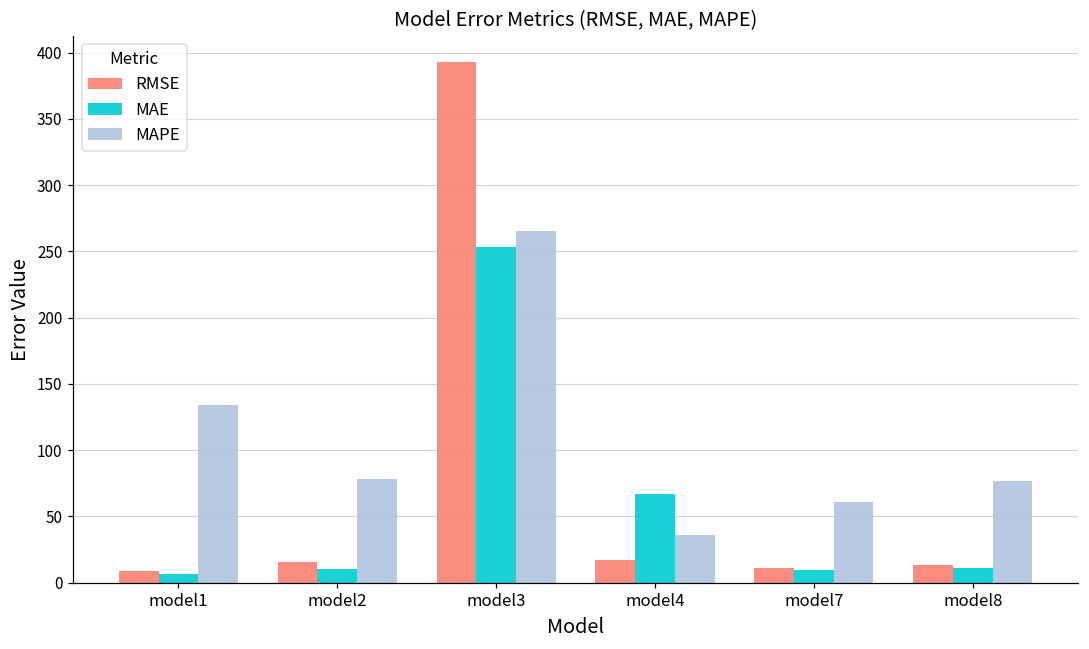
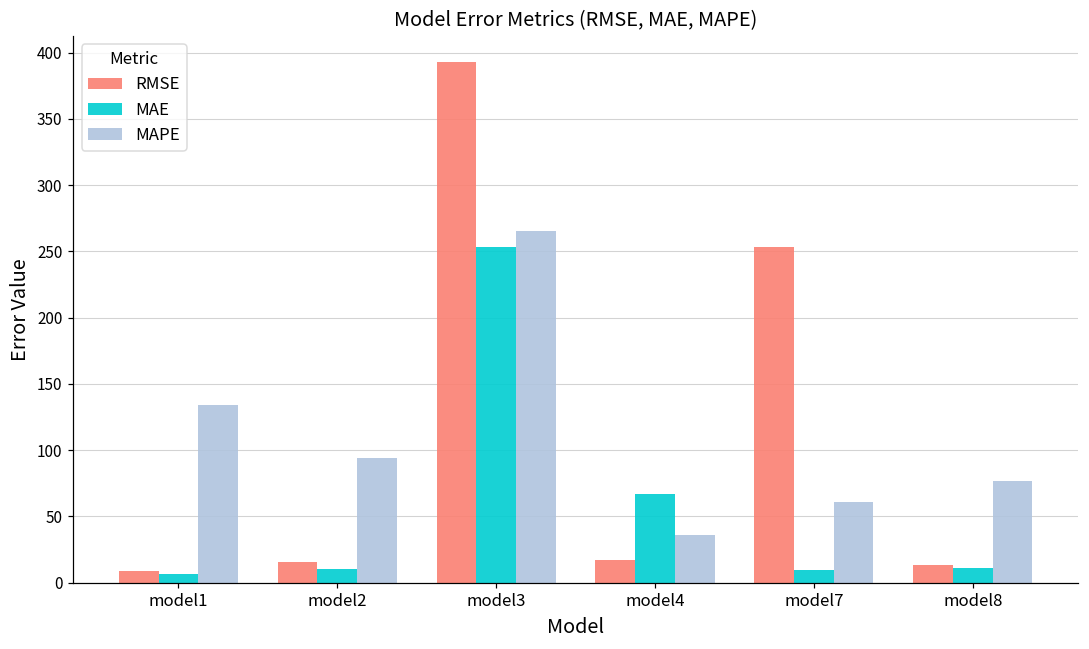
  {
    "RMSE": {
      "model1": 9,
      "model2": 15,
      "model3": 393,
      "model4": 17,
-     "model7": 11,
+     "model7": 253,
      "model8": 13
    },
    "MAE": {
      "model1": 6,
      "model2": 11,
      "model3": 253,
      "model4": 67,
      "model7": 10,
      "model8": 11
    },
    "MAPE": {
      "model1": 134,
-     "model2": 79,
+     "model2": 94,
      "model3": 265,
      "model4": 36,
      "model7": 61,
      "model8": 77
    }
  }
